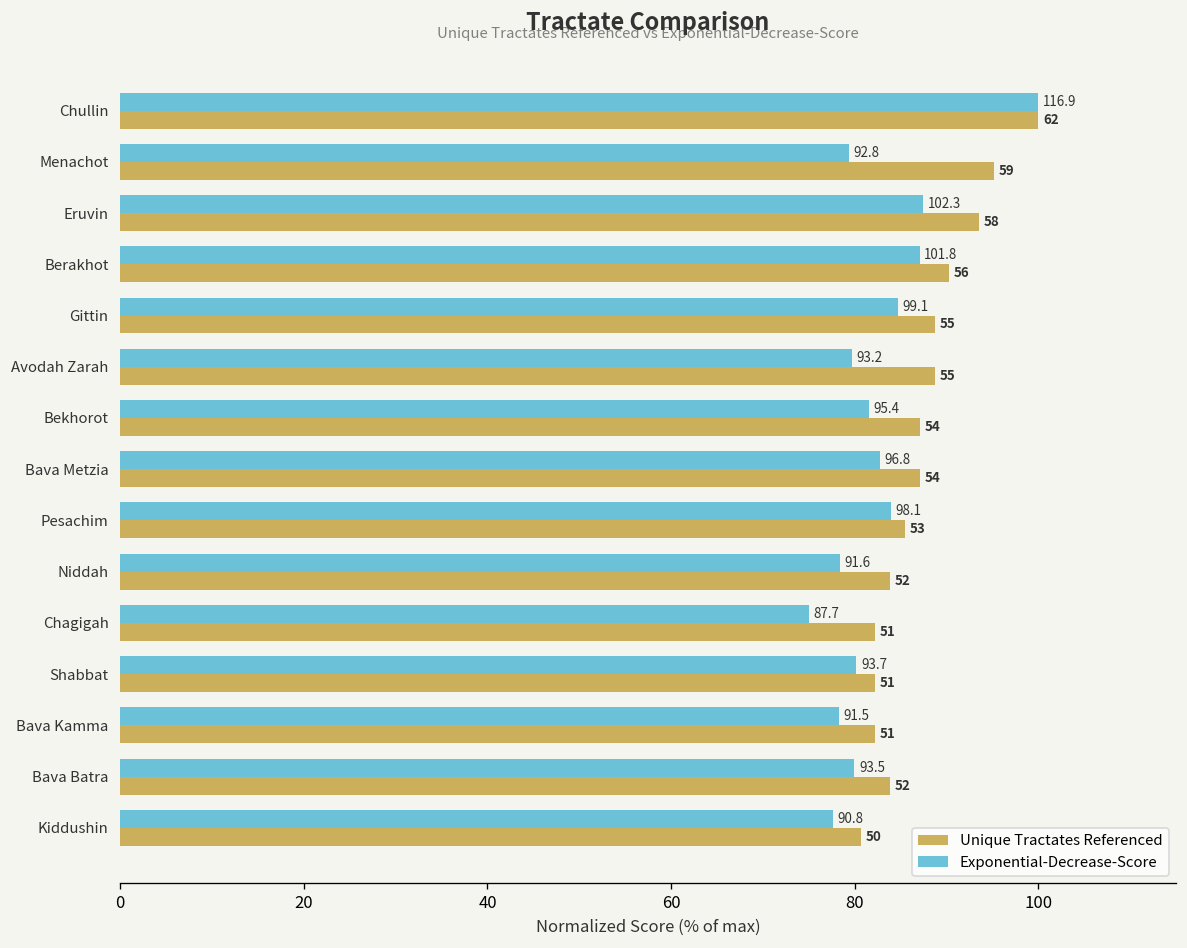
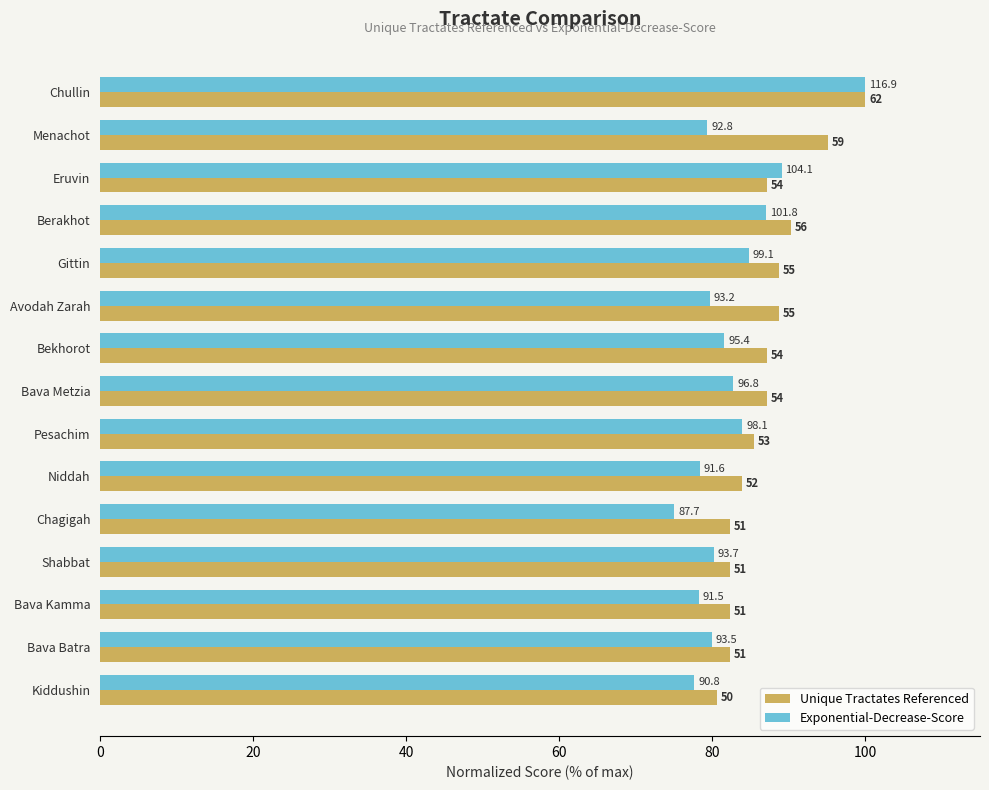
  {
    "Unique Tractates Referenced": {
-     "Eruvin": 58,
-     "Bava Batra": 52
+     "Eruvin": 54,
+     "Bava Batra": 51
    },
    "Exponential-Decrease-Score": {
-     "Eruvin": 102.3
+     "Eruvin": 104.1
    }
  }
